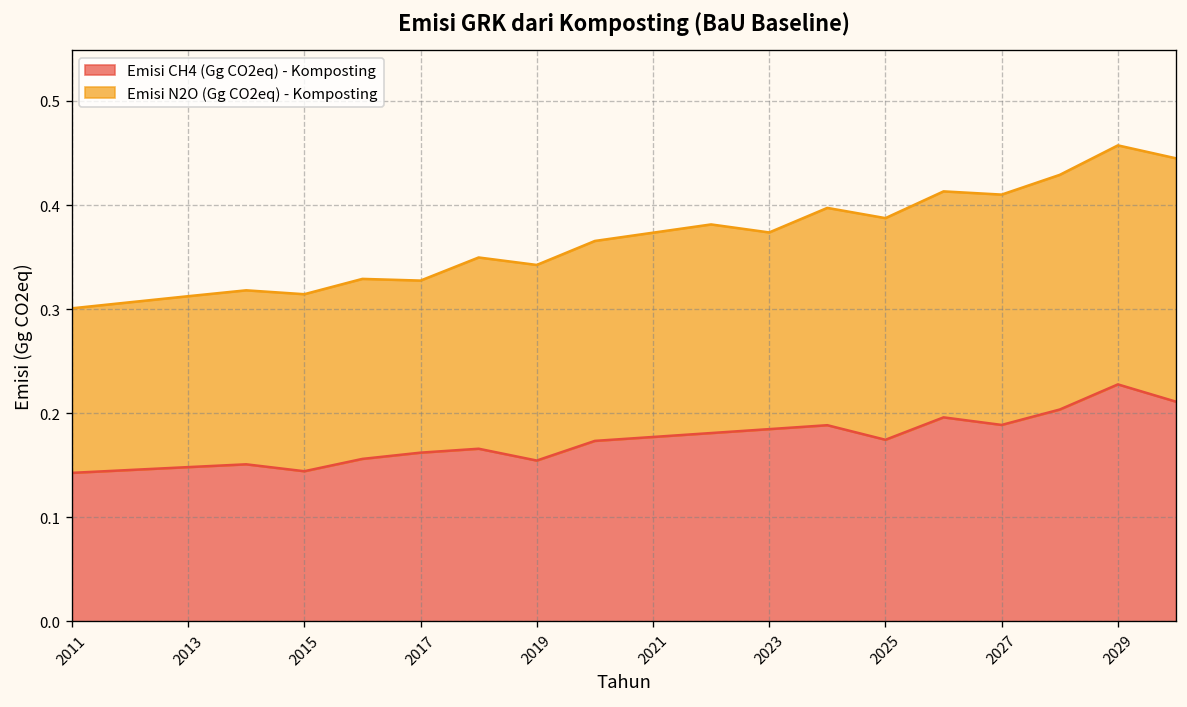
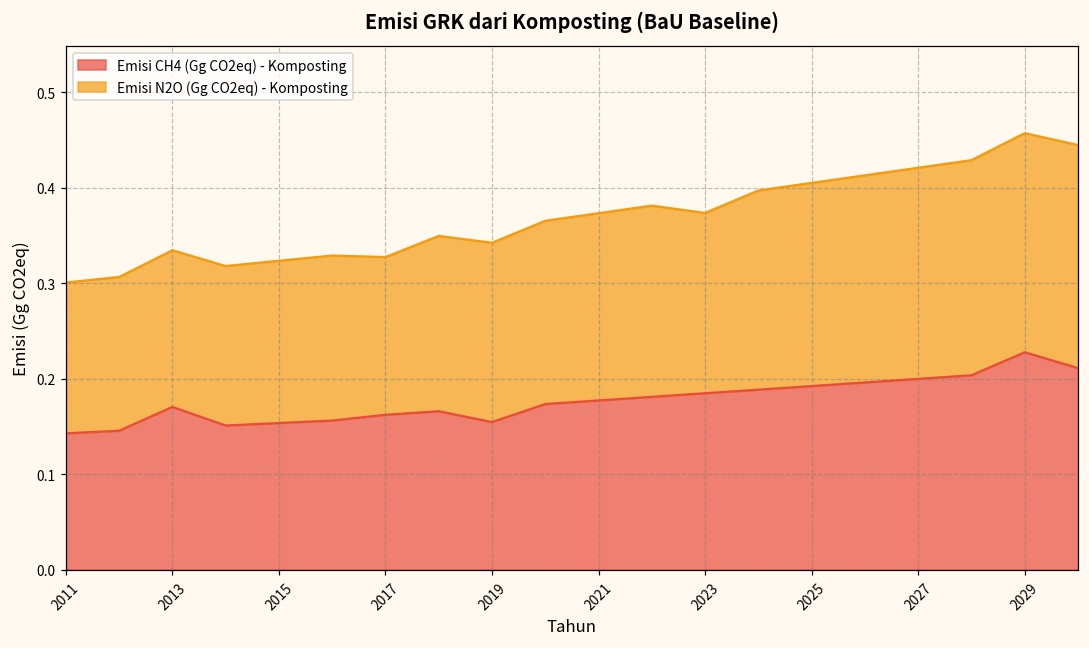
  {
    "Emisi CH4 (Gg CO2eq) - Komposting": {
      "2011": 0.14,
-     "2013": 0.15,
-     "2015": 0.14,
+     "2013": 0.17,
+     "2015": 0.15,
      "2017": 0.16,
      "2019": 0.15,
      "2021": 0.18,
      "2023": 0.18,
-     "2025": 0.17,
-     "2027": 0.19,
+     "2025": 0.19,
+     "2027": 0.20,
      "2029": 0.23
    },
    "Emisi N2O (Gg CO2eq) - Komposting": {
      "2011": 0.16,
      "2013": 0.16,
      "2015": 0.17,
      "2017": 0.17,
      "2019": 0.19,
      "2021": 0.20,
      "2023": 0.19,
      "2025": 0.21,
      "2027": 0.22,
      "2029": 0.23
    }
  }
